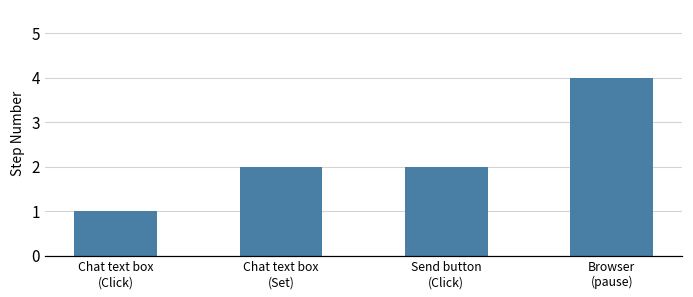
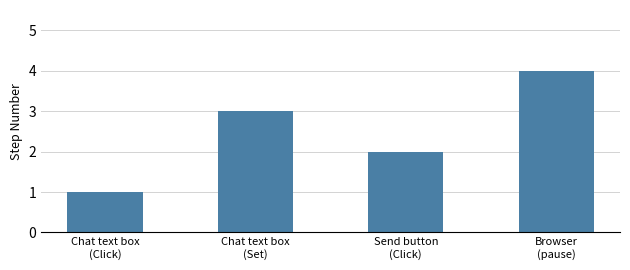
  {
    "Chat text box (Click)": 1,
-   "Chat text box (Set)": 2,
+   "Chat text box (Set)": 3,
    "Send button (Click)": 2,
    "Browser (pause)": 4
  }
